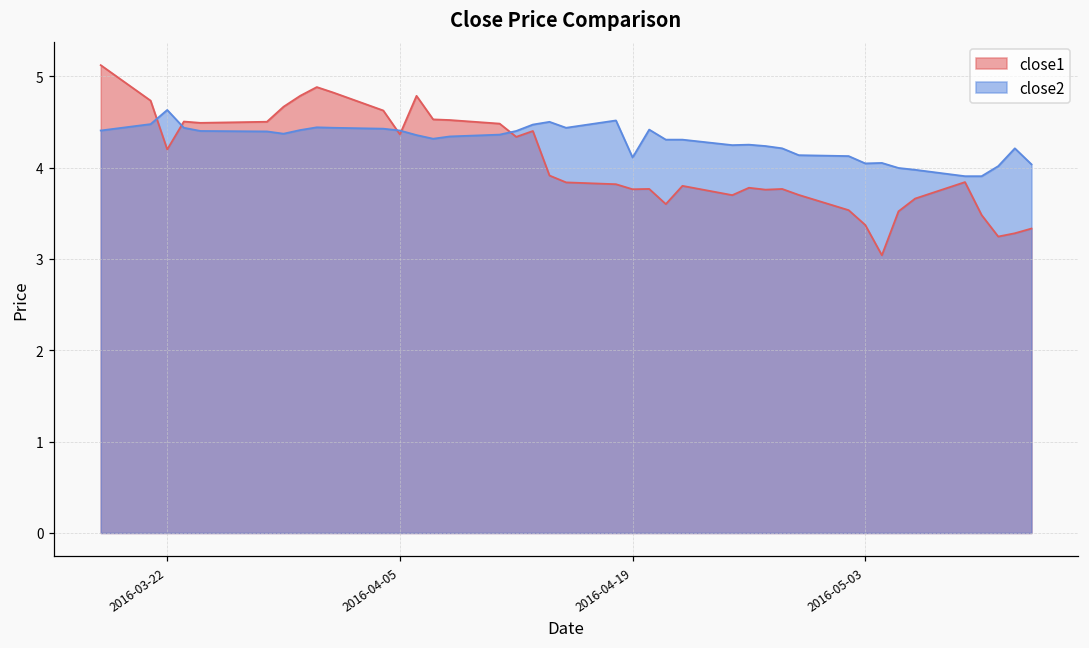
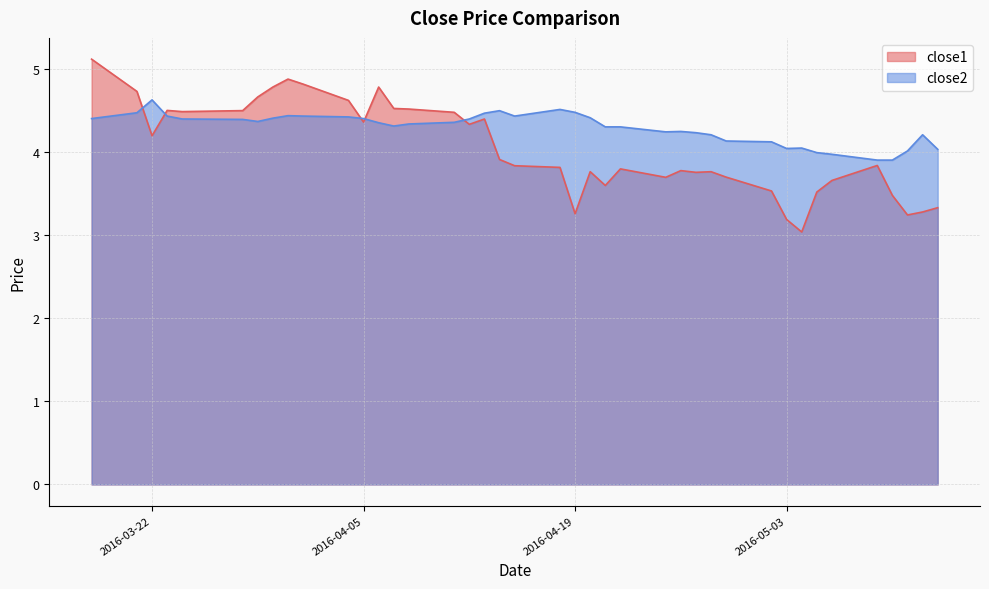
  {
    "close1": {
      "2016-03-22": 4.2,
      "2016-04-05": 4.4,
-     "2016-04-19": 3.8,
-     "2016-05-03": 3.4
+     "2016-04-19": 3.3,
+     "2016-05-03": 3.2
    },
    "close2": {
      "2016-03-22": 4.6,
      "2016-04-05": 4.4,
-     "2016-04-19": 4.1,
+     "2016-04-19": 4.5,
      "2016-05-03": 4.0
    }
  }
